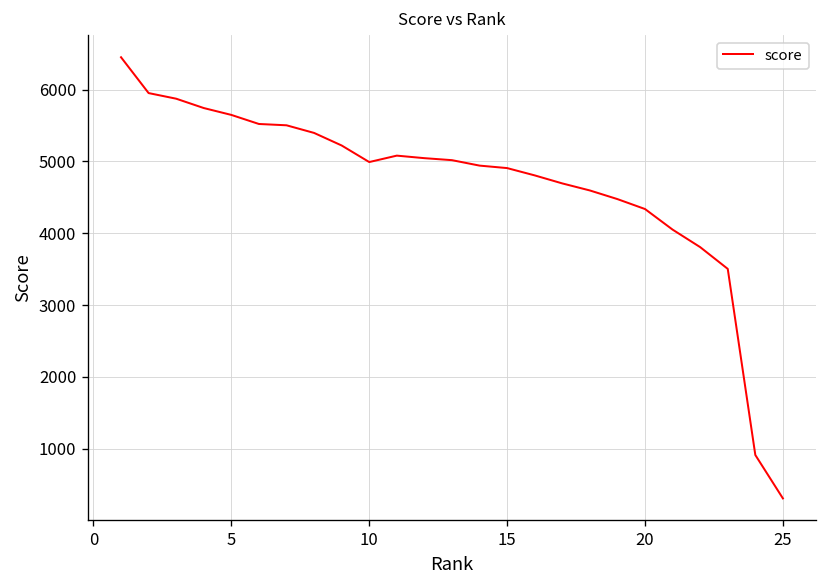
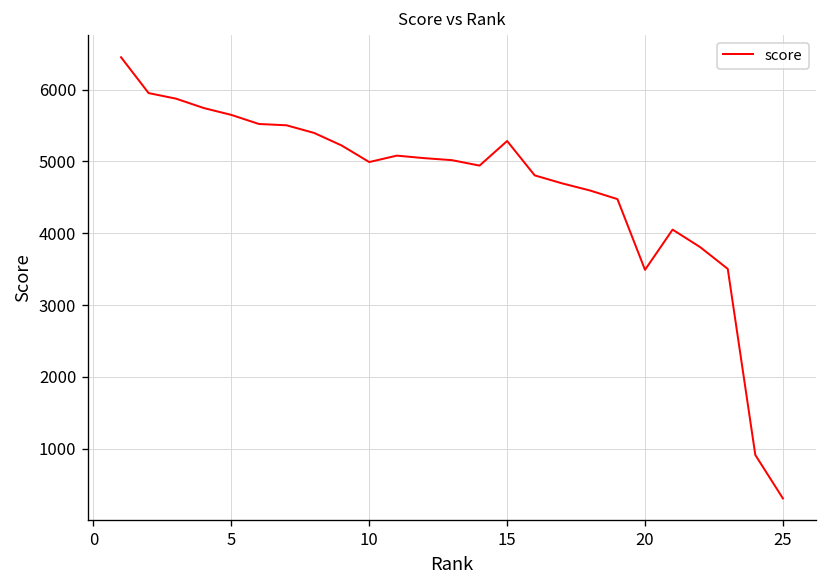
  {
    "5": 5600,
    "10": 5000,
-   "15": 4900,
-   "20": 4300,
+   "15": 5300,
+   "20": 3500,
    "25": 300
  }
